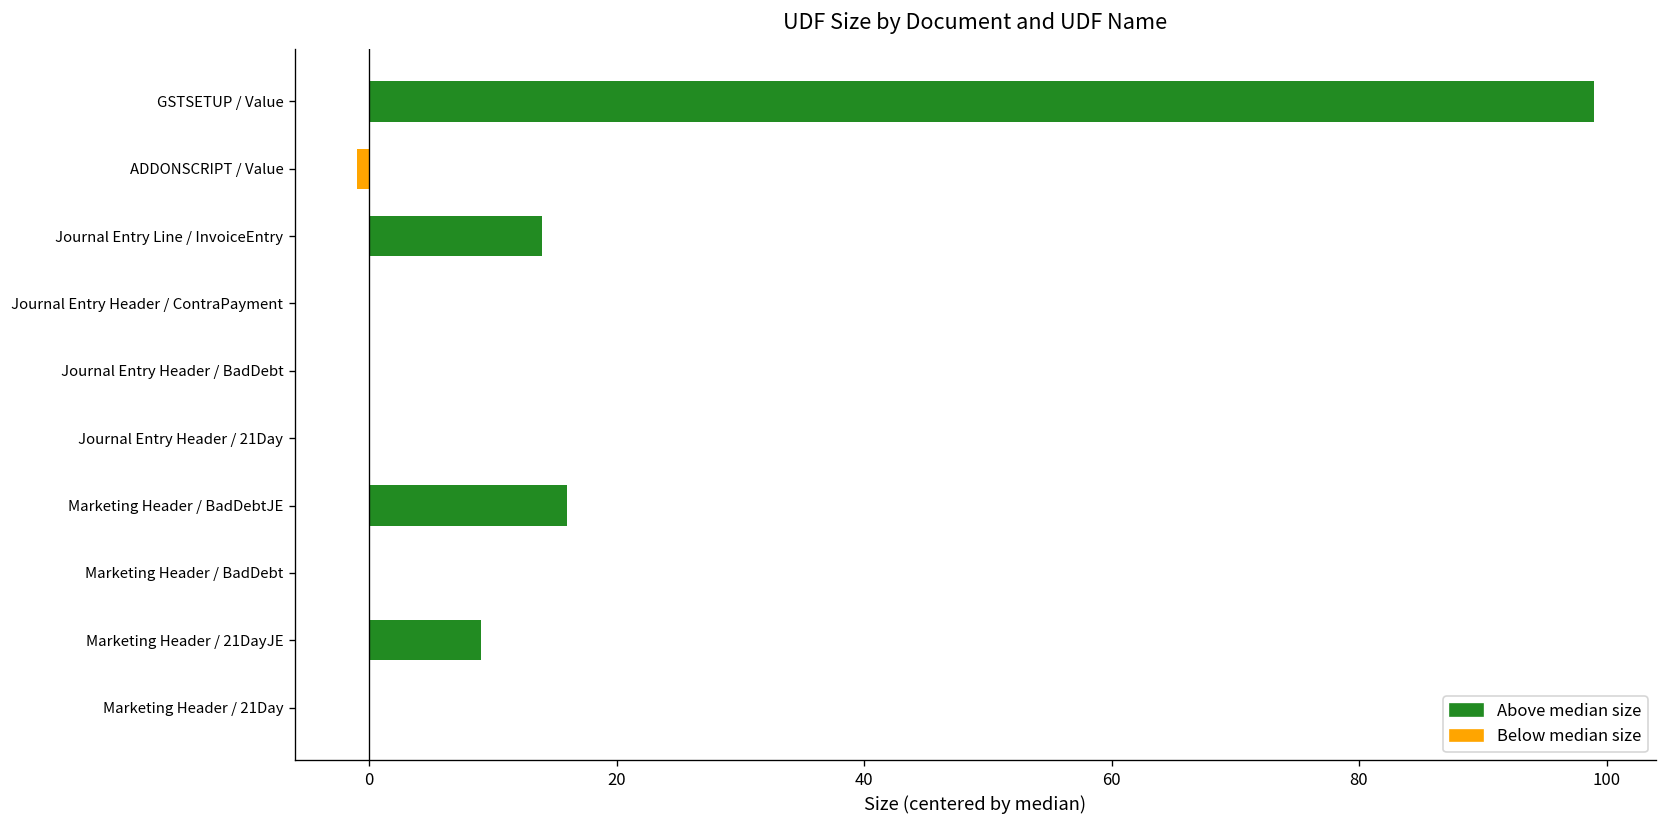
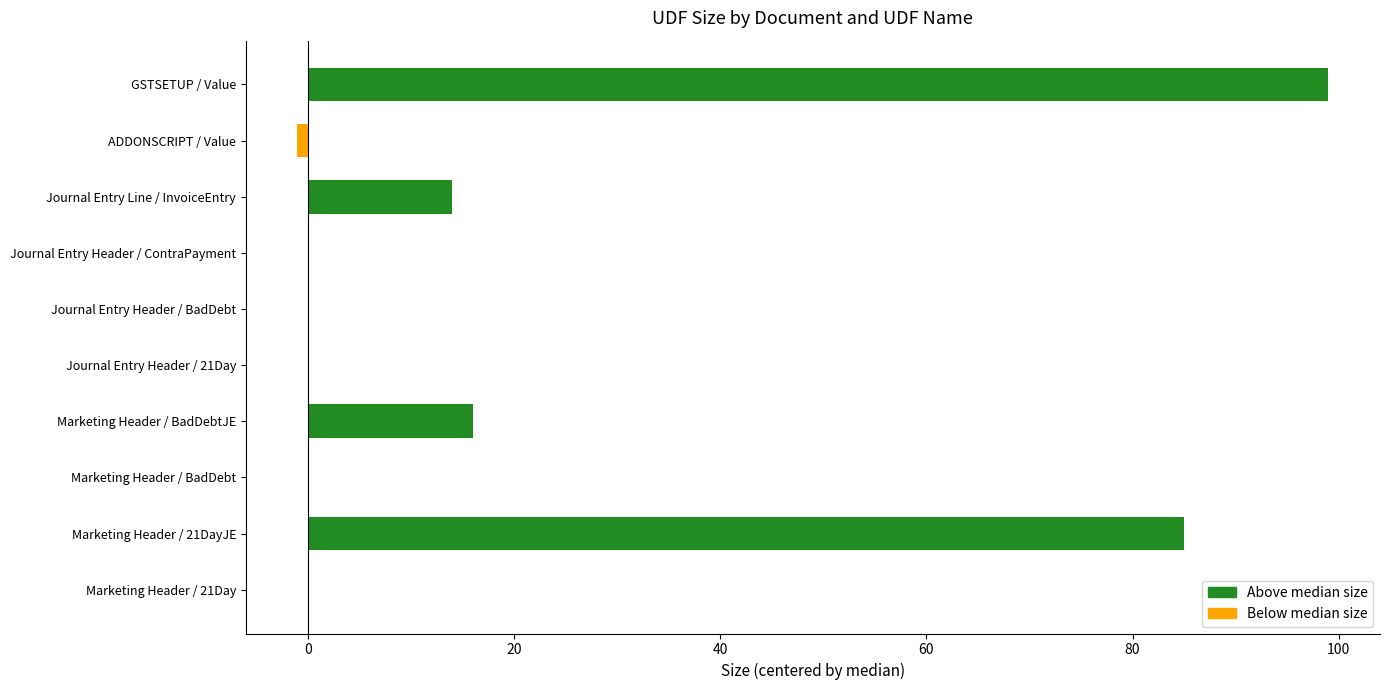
  {
    "GSTSETUP / Value": 99.0,
    "ADDONSCRIPT / Value": -1.0,
    "Journal Entry Line / InvoiceEntry": 14.0,
    "Journal Entry Header / ContraPayment": 0.0,
    "Journal Entry Header / BadDebt": 0.0,
    "Journal Entry Header / 21Day": 0.0,
    "Marketing Header / BadDebtJE": 16.0,
    "Marketing Header / BadDebt": 0.0,
-   "Marketing Header / 21DayJE": 9.0,
+   "Marketing Header / 21DayJE": 85.0,
    "Marketing Header / 21Day": 0.0
  }
